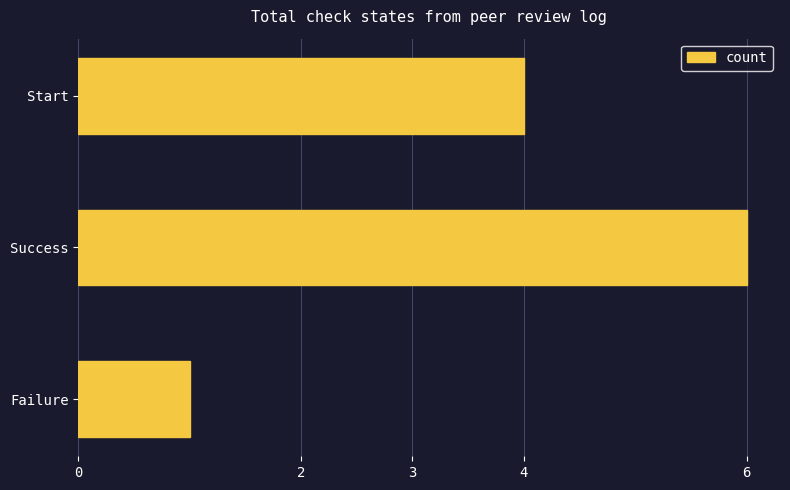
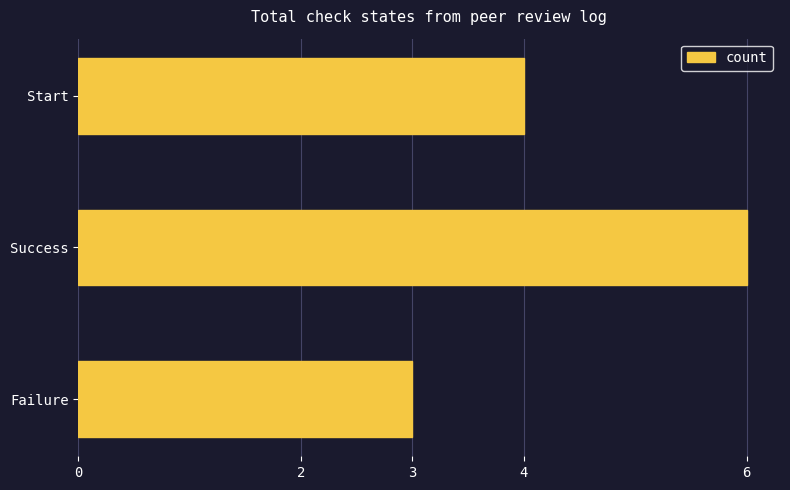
  {
    "Start": 4,
    "Success": 6,
-   "Failure": 1
+   "Failure": 3
  }
